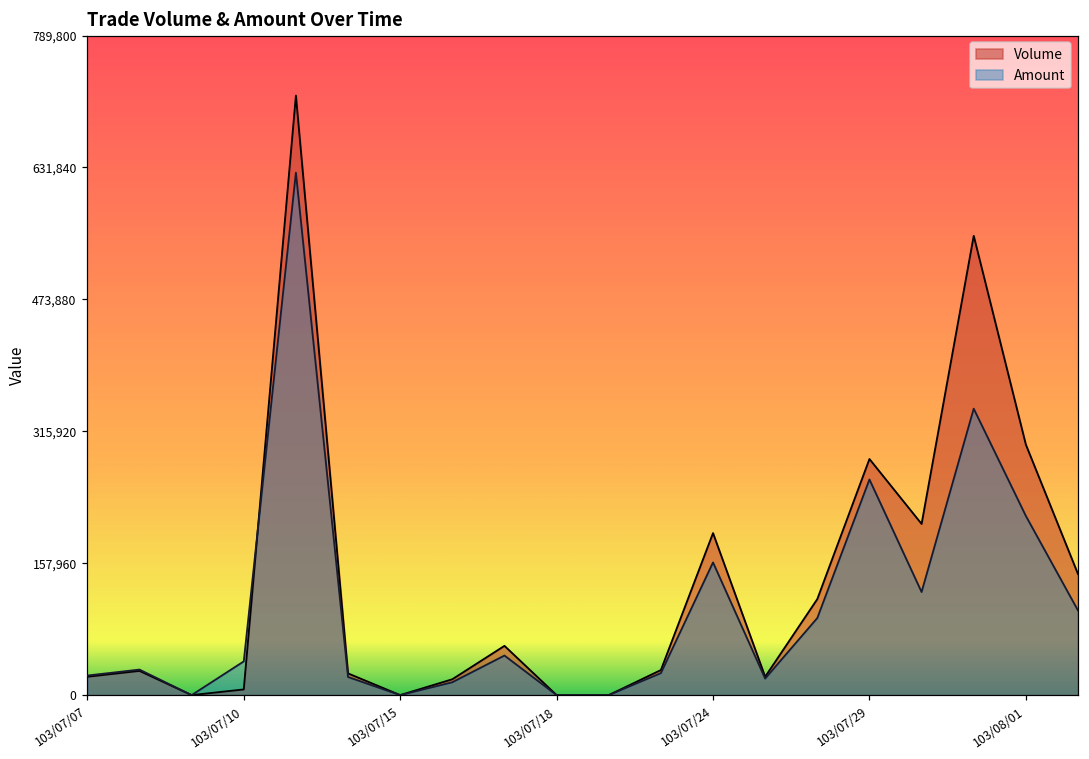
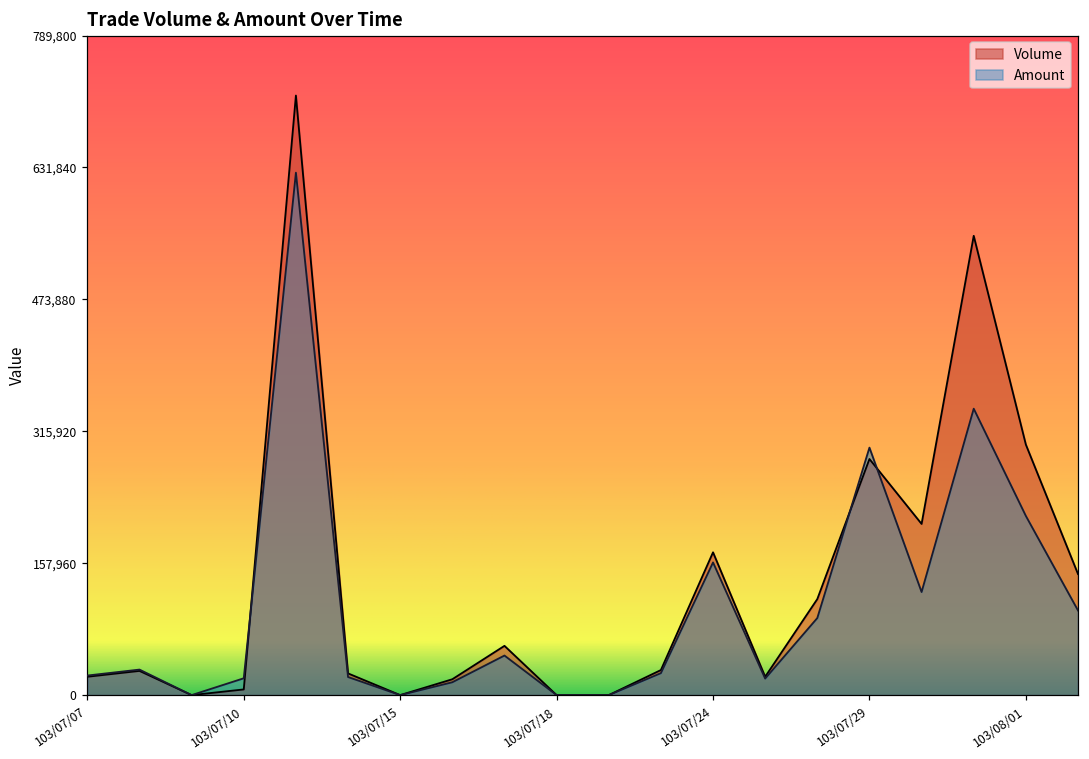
  {
    "Volume": {
      "103/07/10": "10,000",
-     "103/07/24": "190,000",
+     "103/07/24": "170,000",
      "103/07/29": "280,000",
      "103/08/01": "300,000"
    },
    "Amount": {
-     "103/07/10": "40,000",
+     "103/07/10": "20,000",
      "103/07/24": "160,000",
-     "103/07/29": "260,000",
+     "103/07/29": "300,000",
      "103/08/01": "210,000"
    }
  }
